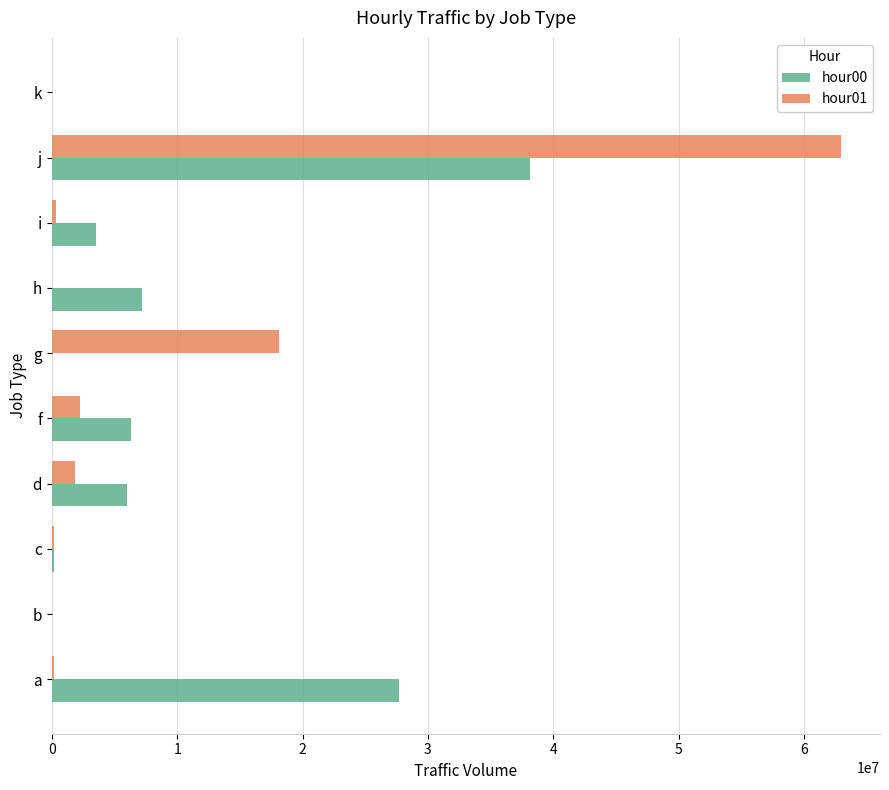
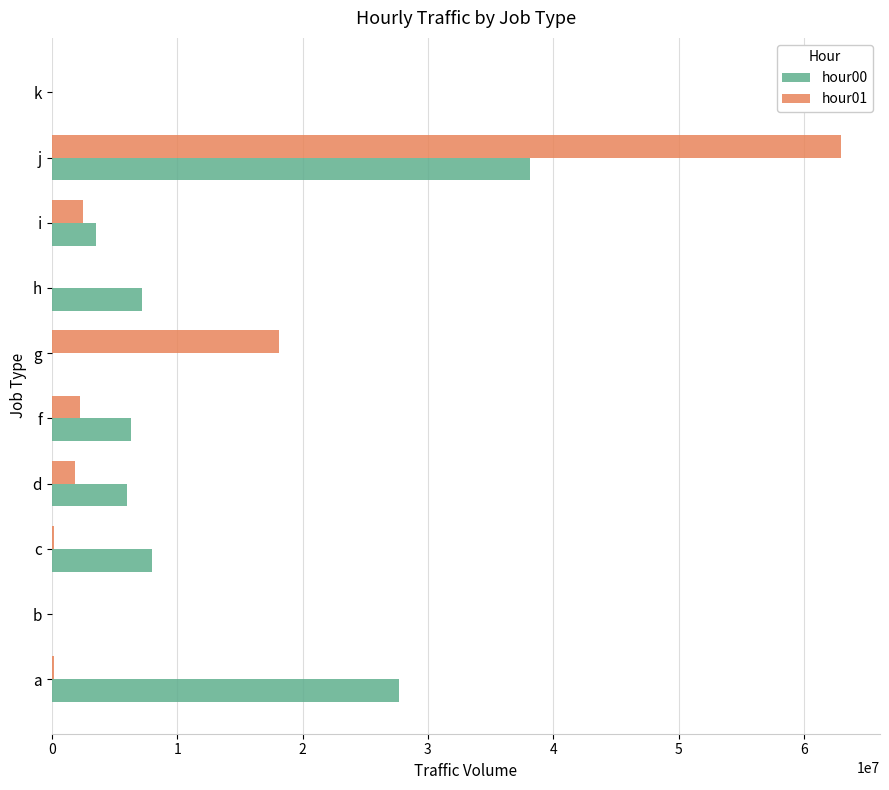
  {
    "hour00": {
      "j": 38100000,
      "i": 3600000,
      "h": 7200000,
      "f": 6300000,
      "d": 6000000,
-     "c": 200000,
+     "c": 8000000,
      "a": 27700000
    },
    "hour01": {
      "j": 62900000,
-     "i": 400000,
+     "i": 2500000,
      "g": 18100000,
      "f": 2300000,
      "d": 1800000,
      "c": 200000
    }
  }
